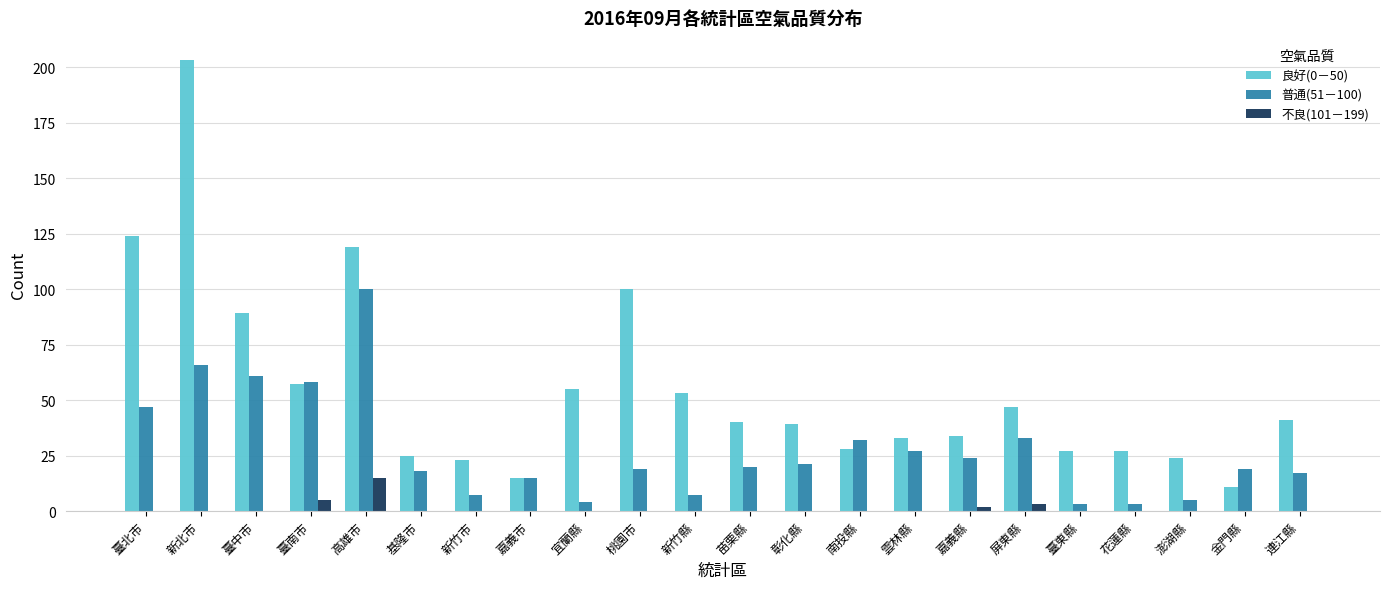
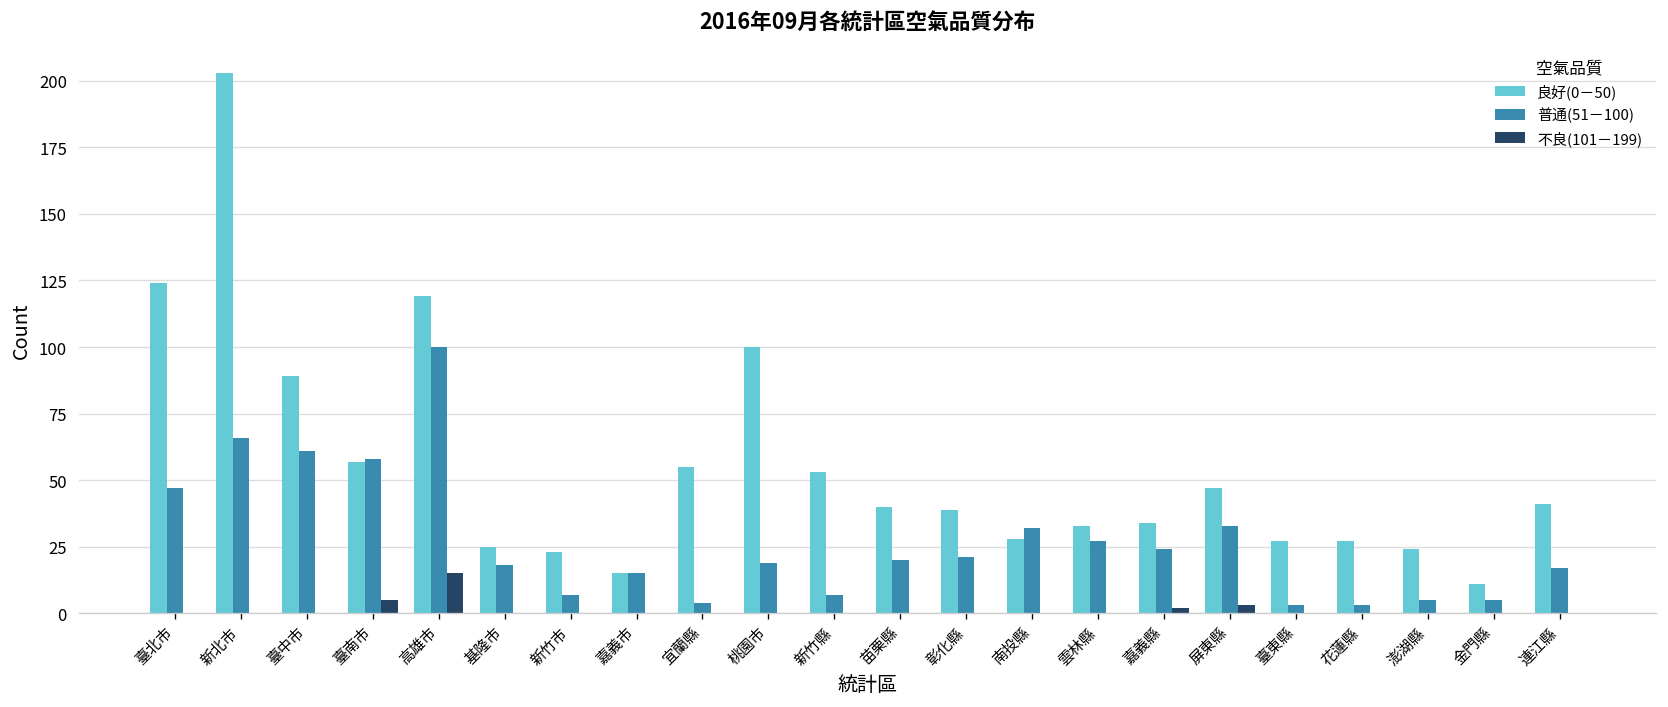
  {
    "良好(0－50)": {
      "臺北市": 124,
      "新北市": 203,
      "臺中市": 89,
      "臺南市": 57,
      "高雄市": 119,
      "基隆市": 25,
      "新竹市": 23,
      "嘉義市": 15,
      "宜蘭縣": 55,
      "桃園市": 100,
      "新竹縣": 53,
      "苗栗縣": 40,
      "彰化縣": 39,
      "南投縣": 28,
      "雲林縣": 33,
      "嘉義縣": 34,
      "屏東縣": 47,
      "臺東縣": 27,
      "花蓮縣": 27,
      "澎湖縣": 24,
      "金門縣": 11,
      "連江縣": 41
    },
    "普通(51－100)": {
      "臺北市": 47,
      "新北市": 66,
      "臺中市": 61,
      "臺南市": 58,
      "高雄市": 100,
      "基隆市": 18,
      "新竹市": 7,
      "嘉義市": 15,
      "宜蘭縣": 4,
      "桃園市": 19,
      "新竹縣": 7,
      "苗栗縣": 20,
      "彰化縣": 21,
      "南投縣": 32,
      "雲林縣": 27,
      "嘉義縣": 24,
      "屏東縣": 33,
      "臺東縣": 3,
      "花蓮縣": 3,
      "澎湖縣": 5,
-     "金門縣": 19,
+     "金門縣": 5,
      "連江縣": 17
    },
    "不良(101－199)": {
      "臺北市": 0,
      "新北市": 0,
      "臺中市": 0,
      "臺南市": 5,
      "高雄市": 15,
      "基隆市": 0,
      "新竹市": 0,
      "嘉義市": 0,
      "宜蘭縣": 0,
      "桃園市": 0,
      "新竹縣": 0,
      "苗栗縣": 0,
      "彰化縣": 0,
      "南投縣": 0,
      "雲林縣": 0,
      "嘉義縣": 2,
      "屏東縣": 3,
      "臺東縣": 0,
      "花蓮縣": 0,
      "澎湖縣": 0,
      "金門縣": 0,
      "連江縣": 0
    }
  }
